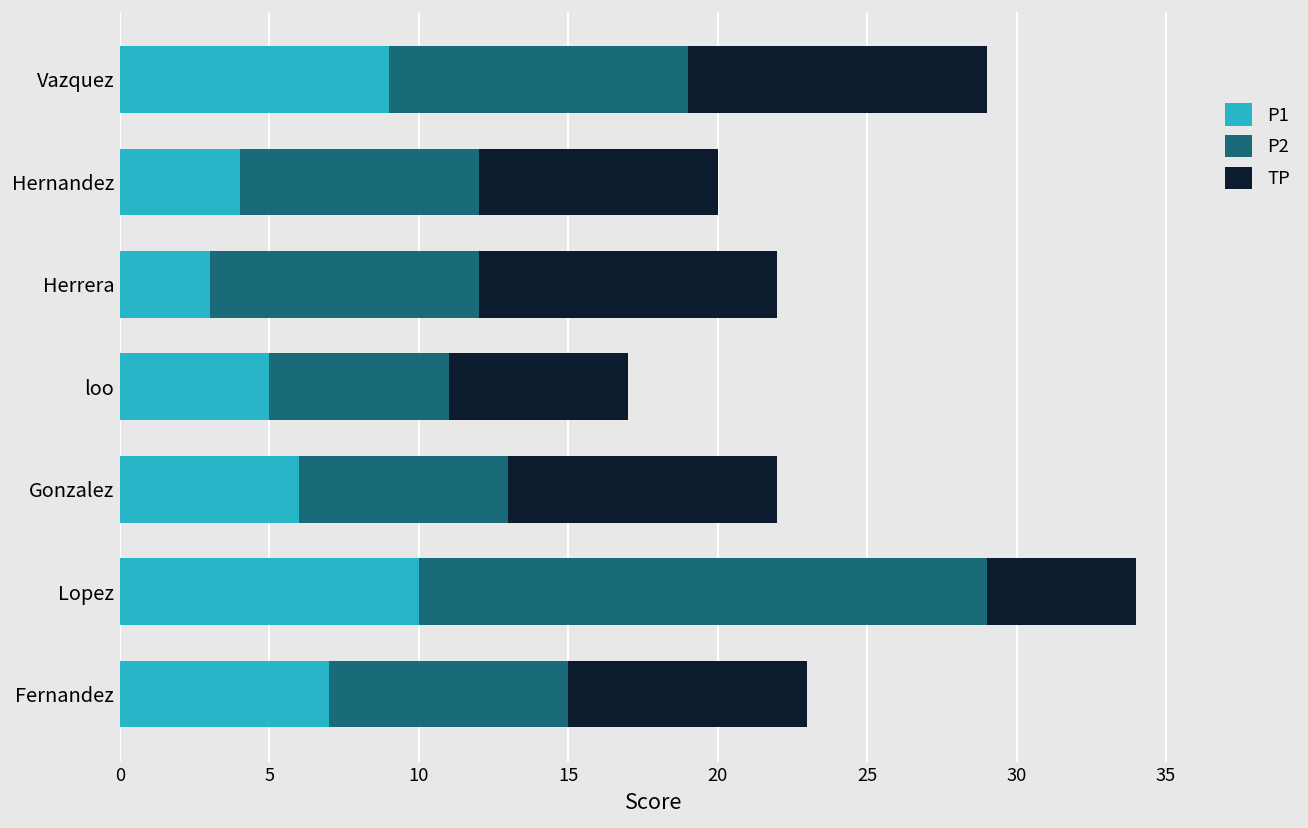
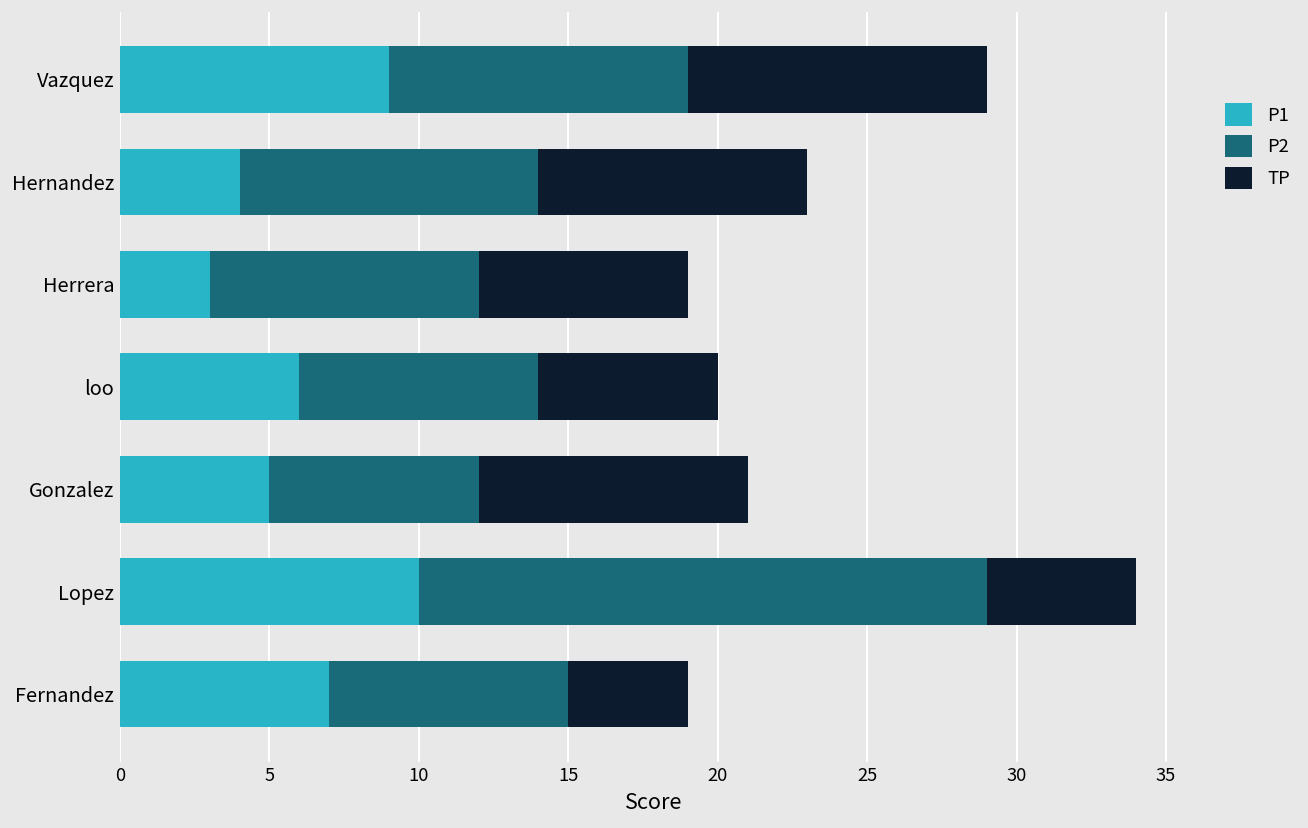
  {
    "P1": {
      "Vazquez": 9,
      "Hernandez": 4,
      "Herrera": 3,
-     "loo": 5,
-     "Gonzalez": 6,
+     "loo": 6,
+     "Gonzalez": 5,
      "Lopez": 10,
      "Fernandez": 7
    },
    "P2": {
      "Vazquez": 10,
-     "Hernandez": 8,
+     "Hernandez": 10,
      "Herrera": 9,
-     "loo": 6,
+     "loo": 8,
      "Gonzalez": 7,
      "Lopez": 19,
      "Fernandez": 8
    },
    "TP": {
      "Vazquez": 10,
-     "Hernandez": 8,
-     "Herrera": 10,
+     "Hernandez": 9,
+     "Herrera": 7,
      "loo": 6,
      "Gonzalez": 9,
      "Lopez": 5,
-     "Fernandez": 8
+     "Fernandez": 4
    }
  }
